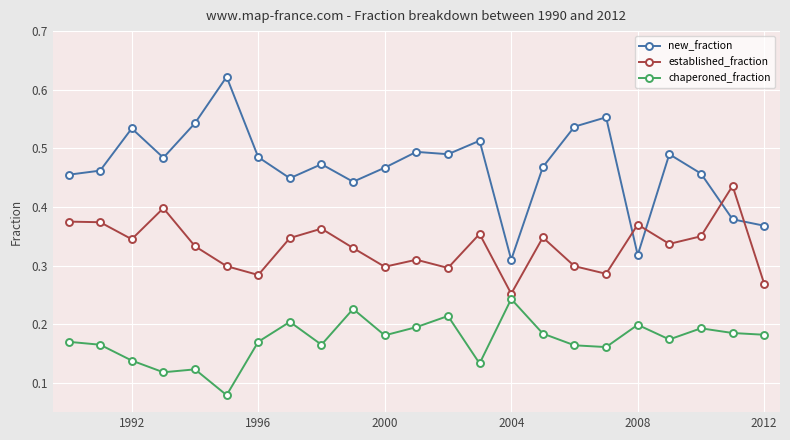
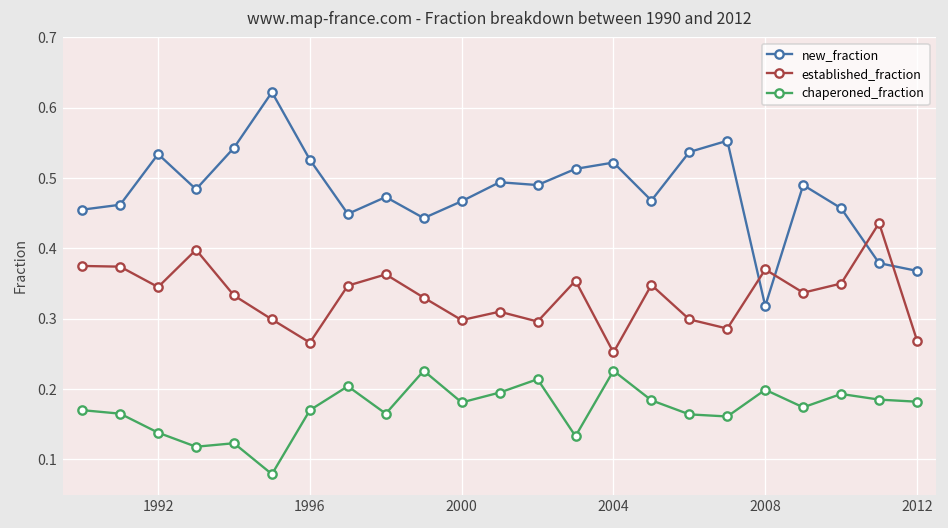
  {
    "new_fraction": {
      "1992": 0.53,
-     "1996": 0.49,
+     "1996": 0.53,
      "2000": 0.47,
-     "2004": 0.31,
+     "2004": 0.52,
      "2008": 0.32,
      "2012": 0.37
    },
    "established_fraction": {
      "1992": 0.35,
-     "1996": 0.28,
+     "1996": 0.27,
      "2000": 0.30,
      "2004": 0.25,
      "2008": 0.37,
      "2012": 0.27
    },
    "chaperoned_fraction": {
      "1992": 0.14,
      "1996": 0.17,
      "2000": 0.18,
-     "2004": 0.24,
+     "2004": 0.23,
      "2008": 0.20,
      "2012": 0.18
    }
  }
